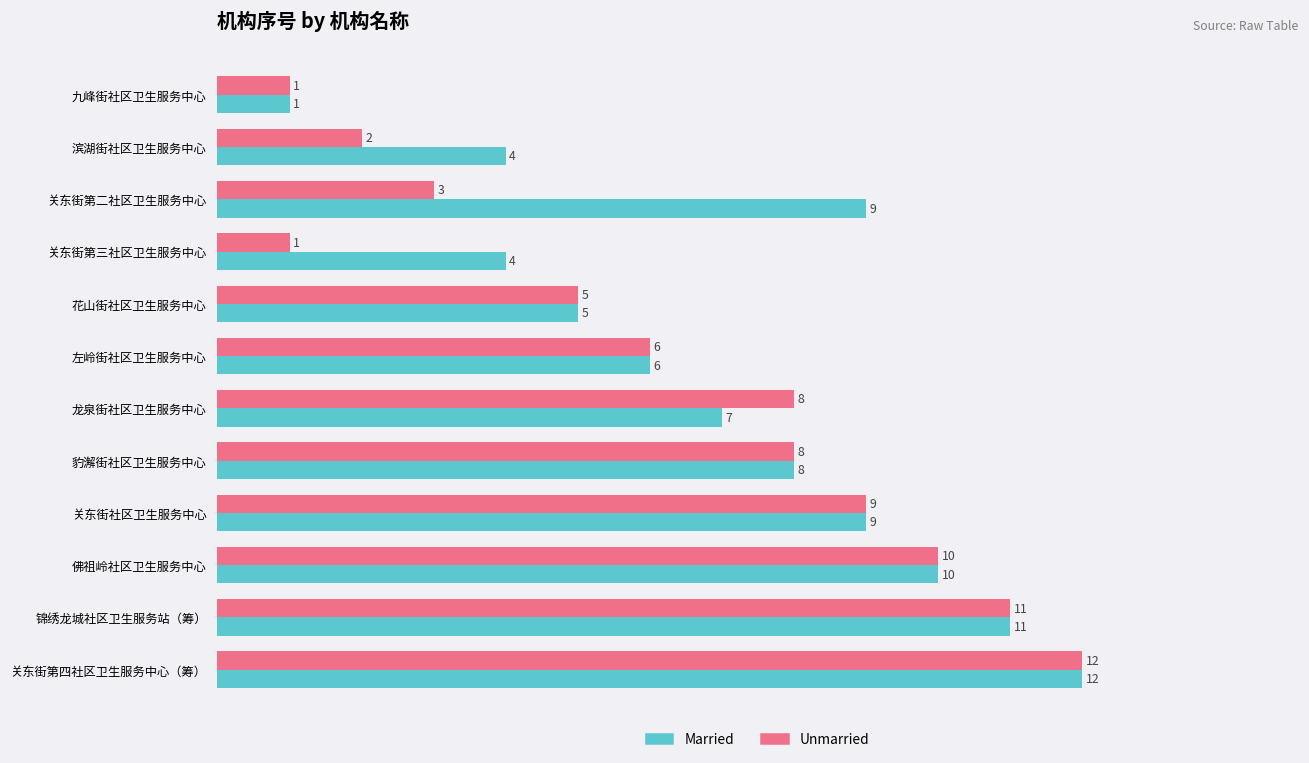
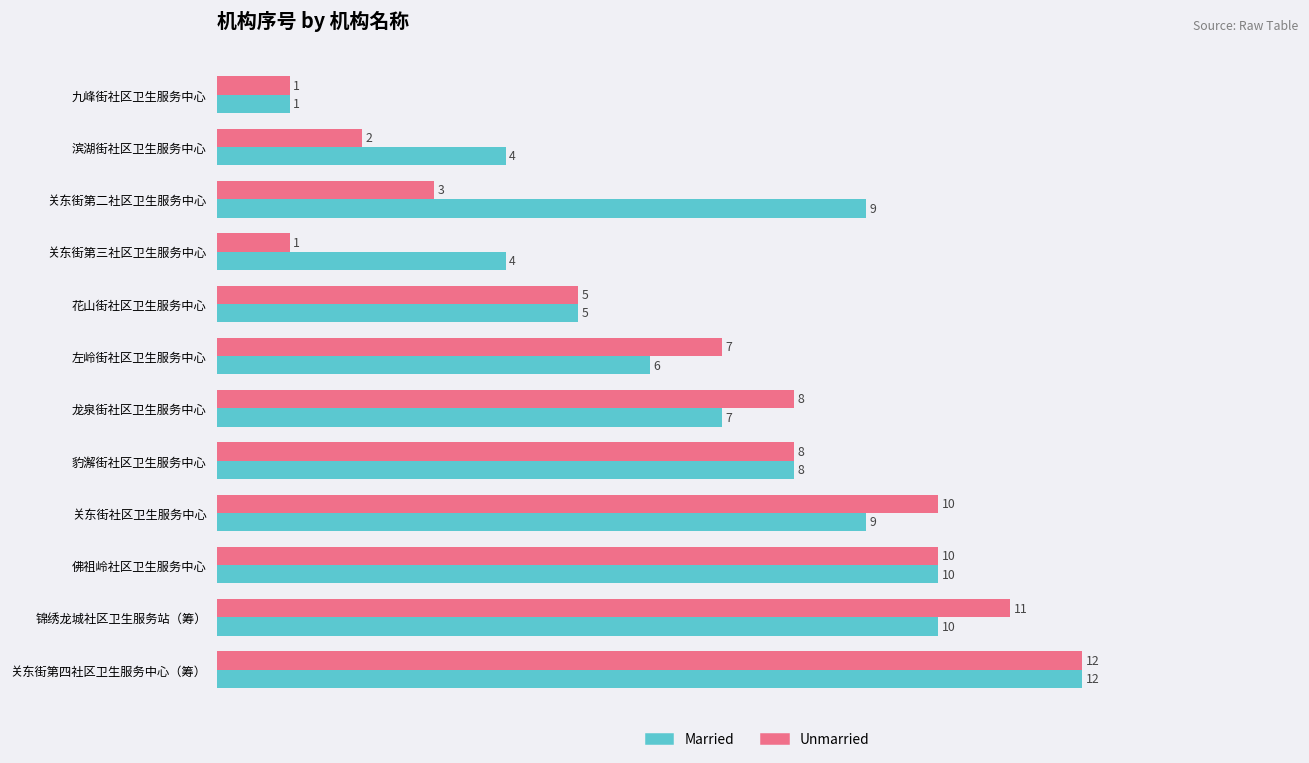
  {
    "Married": {
      "九峰街社区卫生服务中心": 1,
      "滨湖街社区卫生服务中心": 4,
      "关东街第二社区卫生服务中心": 9,
      "关东街第三社区卫生服务中心": 4,
      "花山街社区卫生服务中心": 5,
      "左岭街社区卫生服务中心": 6,
      "龙泉街社区卫生服务中心": 7,
      "豹澥街社区卫生服务中心": 8,
      "关东街社区卫生服务中心": 9,
      "佛祖岭社区卫生服务中心": 10,
-     "锦绣龙城社区卫生服务站（筹）": 11,
+     "锦绣龙城社区卫生服务站（筹）": 10,
      "关东街第四社区卫生服务中心（筹）": 12
    },
    "Unmarried": {
      "九峰街社区卫生服务中心": 1,
      "滨湖街社区卫生服务中心": 2,
      "关东街第二社区卫生服务中心": 3,
      "关东街第三社区卫生服务中心": 1,
      "花山街社区卫生服务中心": 5,
-     "左岭街社区卫生服务中心": 6,
+     "左岭街社区卫生服务中心": 7,
      "龙泉街社区卫生服务中心": 8,
      "豹澥街社区卫生服务中心": 8,
-     "关东街社区卫生服务中心": 9,
+     "关东街社区卫生服务中心": 10,
      "佛祖岭社区卫生服务中心": 10,
      "锦绣龙城社区卫生服务站（筹）": 11,
      "关东街第四社区卫生服务中心（筹）": 12
    }
  }
